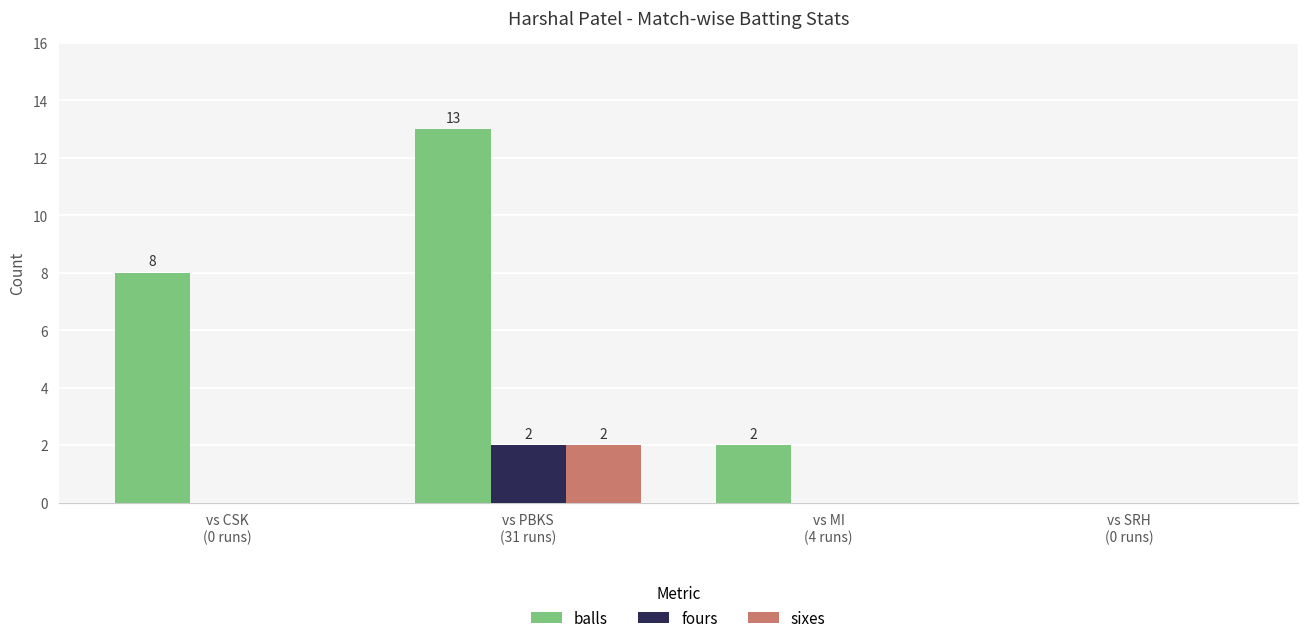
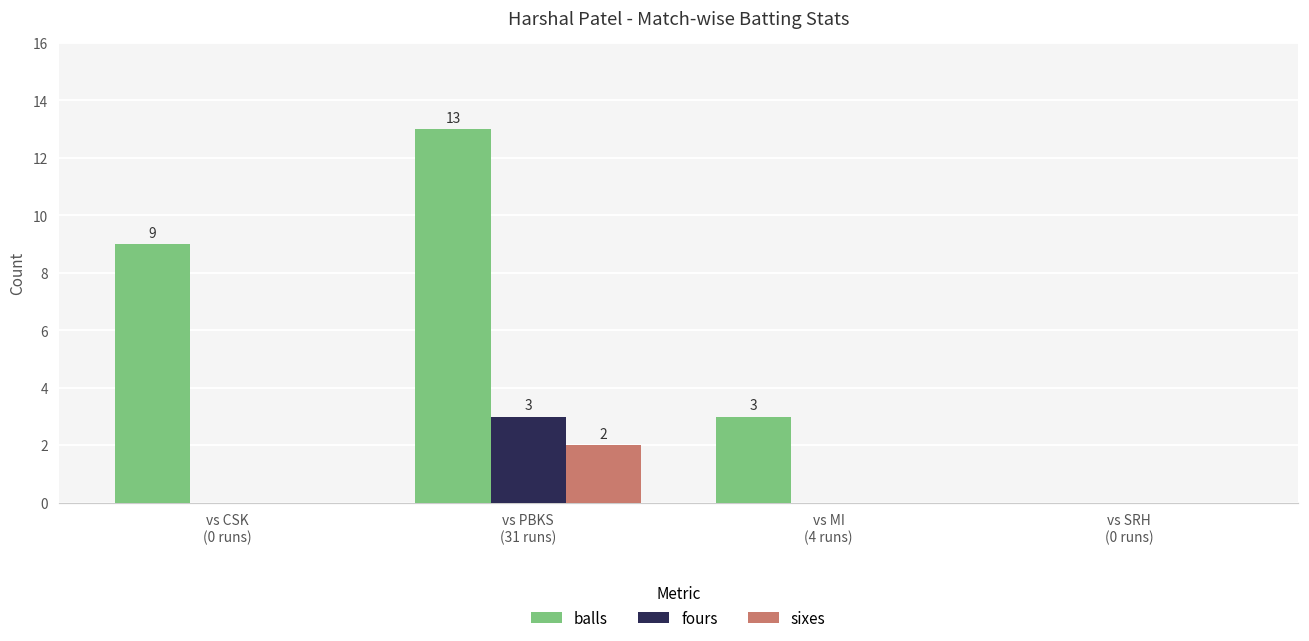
  {
    "balls": {
-     "vs CSK (0 runs)": 8,
+     "vs CSK (0 runs)": 9,
      "vs PBKS (31 runs)": 13,
-     "vs MI (4 runs)": 2
+     "vs MI (4 runs)": 3
    },
    "fours": {
-     "vs PBKS (31 runs)": 2
+     "vs PBKS (31 runs)": 3
    },
    "sixes": {
      "vs PBKS (31 runs)": 2
    }
  }
